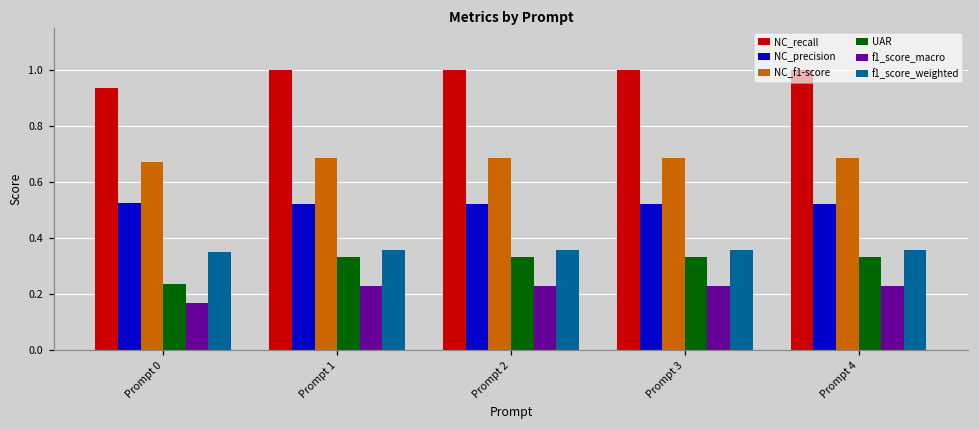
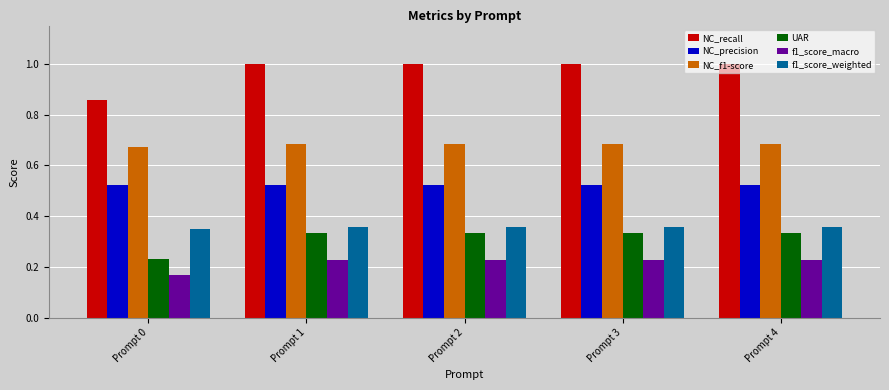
  {
    "NC_recall": {
-     "Prompt 0": 0.93,
+     "Prompt 0": 0.86,
      "Prompt 1": 1.00,
      "Prompt 2": 1.00,
      "Prompt 3": 1.00
    },
    "NC_precision": {
      "Prompt 0": 0.52,
      "Prompt 1": 0.52,
      "Prompt 2": 0.52,
      "Prompt 3": 0.52,
      "Prompt 4": 0.52
    },
    "NC_f1-score": {
      "Prompt 0": 0.67,
      "Prompt 1": 0.69,
      "Prompt 2": 0.69,
      "Prompt 3": 0.69,
      "Prompt 4": 0.69
    },
    "UAR": {
      "Prompt 0": 0.23,
      "Prompt 1": 0.33,
      "Prompt 2": 0.33,
      "Prompt 3": 0.33,
      "Prompt 4": 0.33
    },
    "f1_score_macro": {
      "Prompt 0": 0.17,
      "Prompt 1": 0.23,
      "Prompt 2": 0.23,
      "Prompt 3": 0.23,
      "Prompt 4": 0.23
    },
    "f1_score_weighted": {
      "Prompt 0": 0.35,
      "Prompt 1": 0.36,
      "Prompt 2": 0.36,
      "Prompt 3": 0.36,
      "Prompt 4": 0.36
    }
  }
